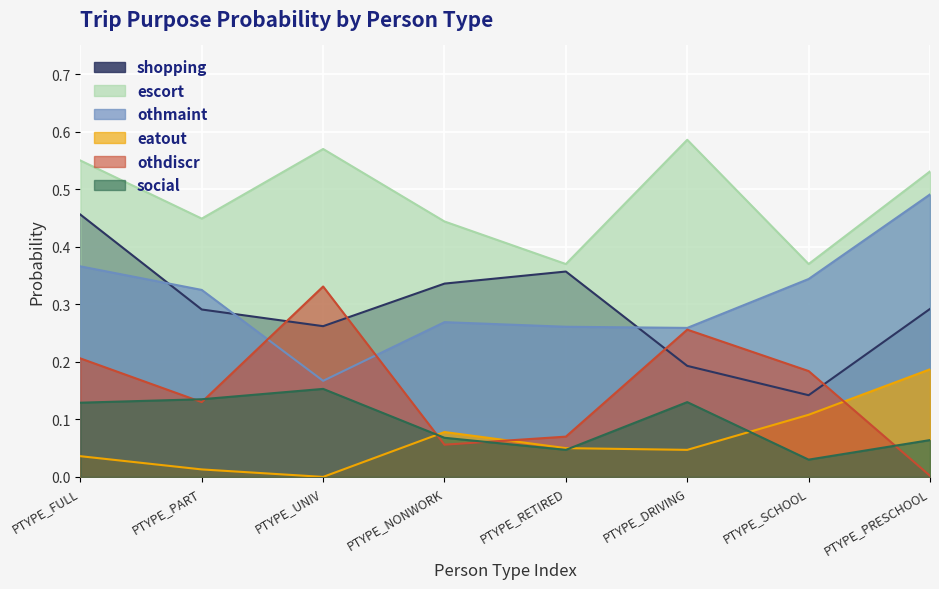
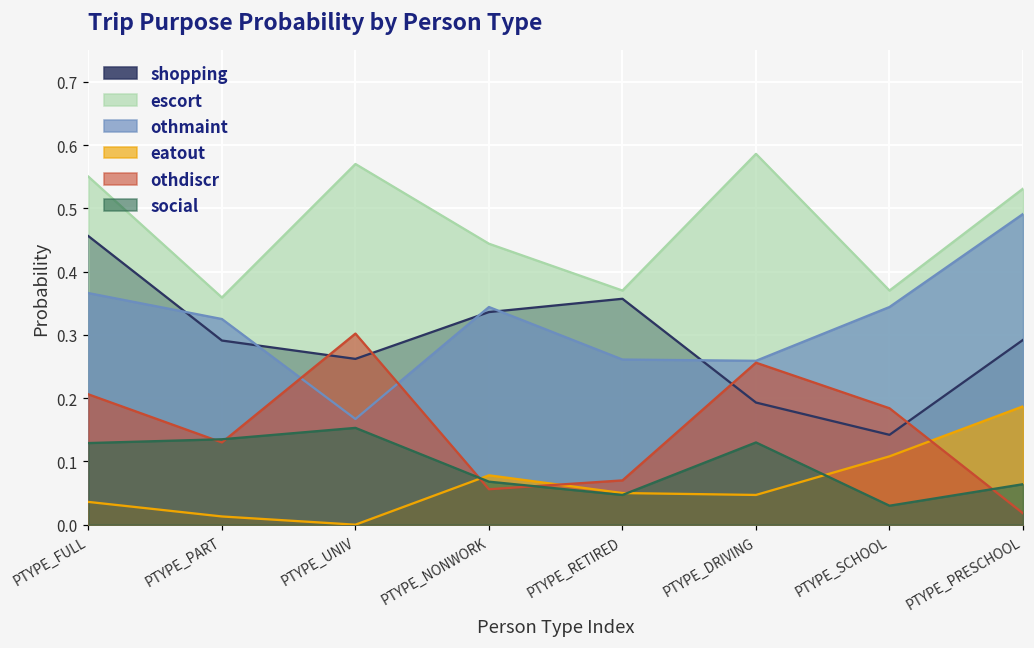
  {
    "escort": {
      "PTYPE_FULL": 0.55,
-     "PTYPE_PART": 0.45,
+     "PTYPE_PART": 0.36,
      "PTYPE_UNIV": 0.57,
      "PTYPE_NONWORK": 0.44,
      "PTYPE_RETIRED": 0.37,
      "PTYPE_DRIVING": 0.59,
      "PTYPE_SCHOOL": 0.37,
      "PTYPE_PRESCHOOL": 0.53
    },
    "othmaint": {
      "PTYPE_FULL": 0.37,
      "PTYPE_PART": 0.33,
      "PTYPE_UNIV": 0.17,
-     "PTYPE_NONWORK": 0.27,
+     "PTYPE_NONWORK": 0.34,
      "PTYPE_RETIRED": 0.26,
      "PTYPE_SCHOOL": 0.34,
      "PTYPE_PRESCHOOL": 0.49
    },
    "eatout": {
      "PTYPE_FULL": 0.04,
      "PTYPE_PART": 0.01,
      "PTYPE_UNIV": 0.00,
      "PTYPE_NONWORK": 0.08,
      "PTYPE_DRIVING": 0.05,
      "PTYPE_SCHOOL": 0.11,
      "PTYPE_PRESCHOOL": 0.19
    },
    "othdiscr": {
      "PTYPE_FULL": 0.21,
      "PTYPE_PART": 0.13,
-     "PTYPE_UNIV": 0.33,
+     "PTYPE_UNIV": 0.30,
      "PTYPE_NONWORK": 0.06,
      "PTYPE_RETIRED": 0.07,
      "PTYPE_SCHOOL": 0.18,
-     "PTYPE_PRESCHOOL": 0.00
+     "PTYPE_PRESCHOOL": 0.02
    }
  }
